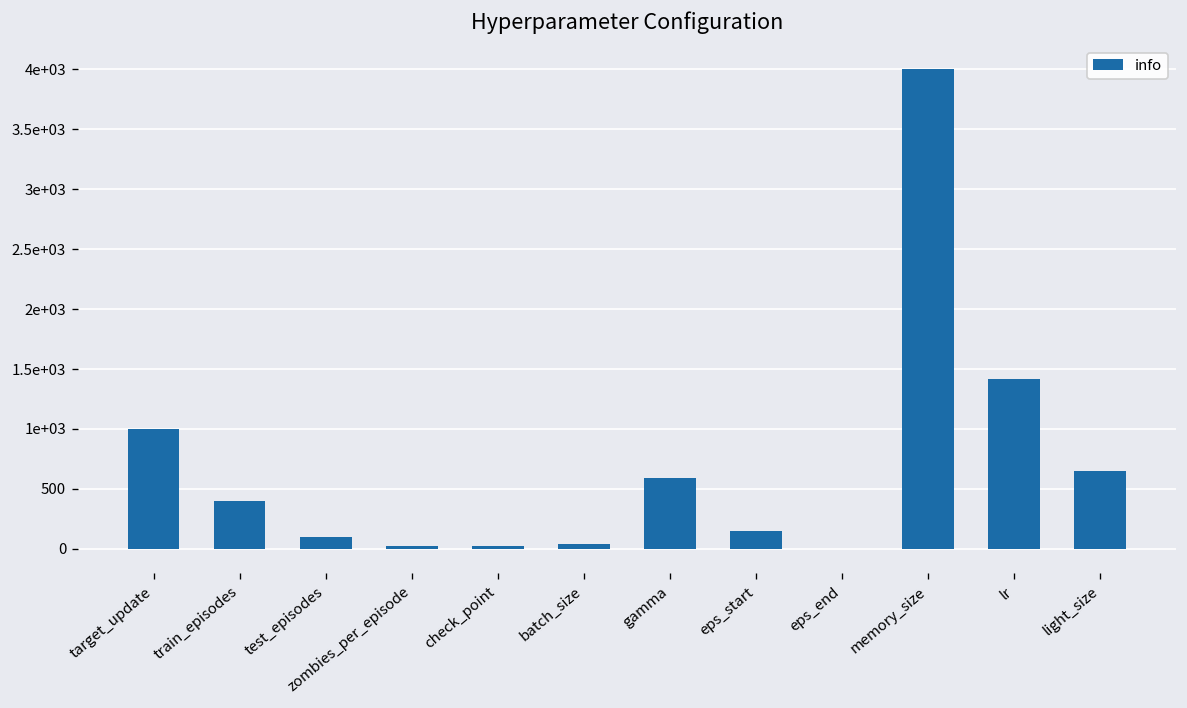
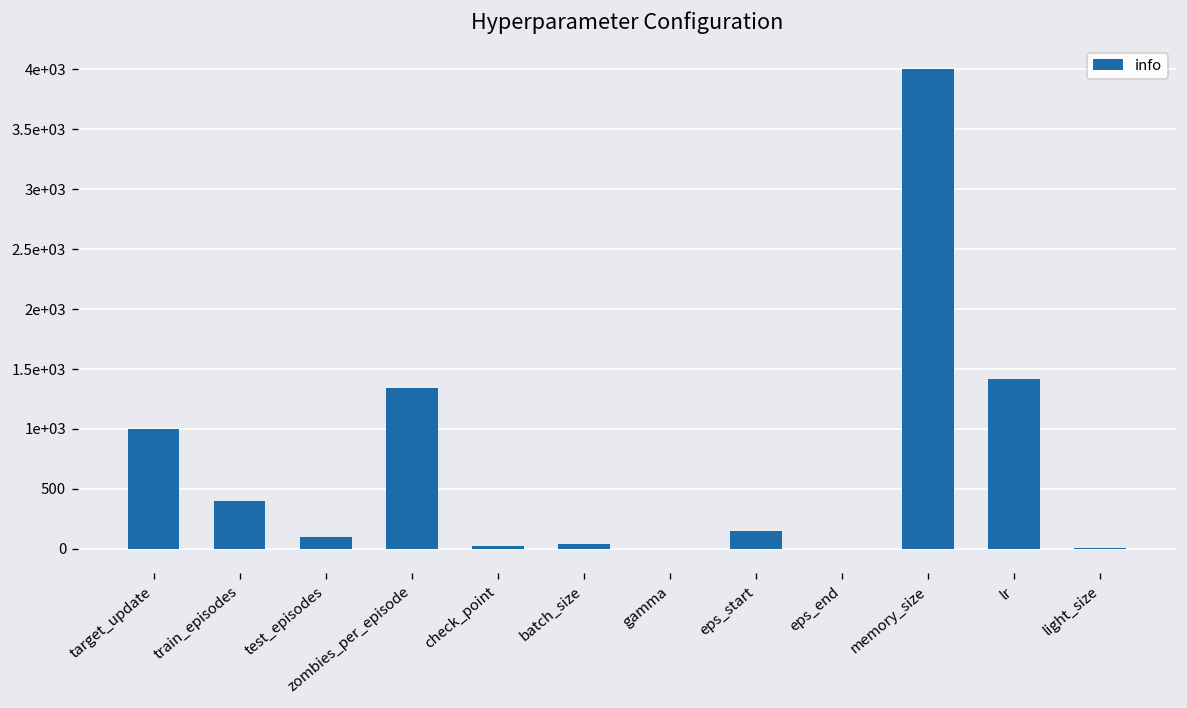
  {
    "target_update": 1000,
    "train_episodes": 400,
    "test_episodes": 100,
-   "zombies_per_episode": 0,
+   "zombies_per_episode": 1300,
    "batch_size": 0,
-   "gamma": 600,
+   "gamma": 0,
    "eps_start": 100,
    "memory_size": 4000,
    "lr": 1400,
-   "light_size": 700
+   "light_size": 0
  }
